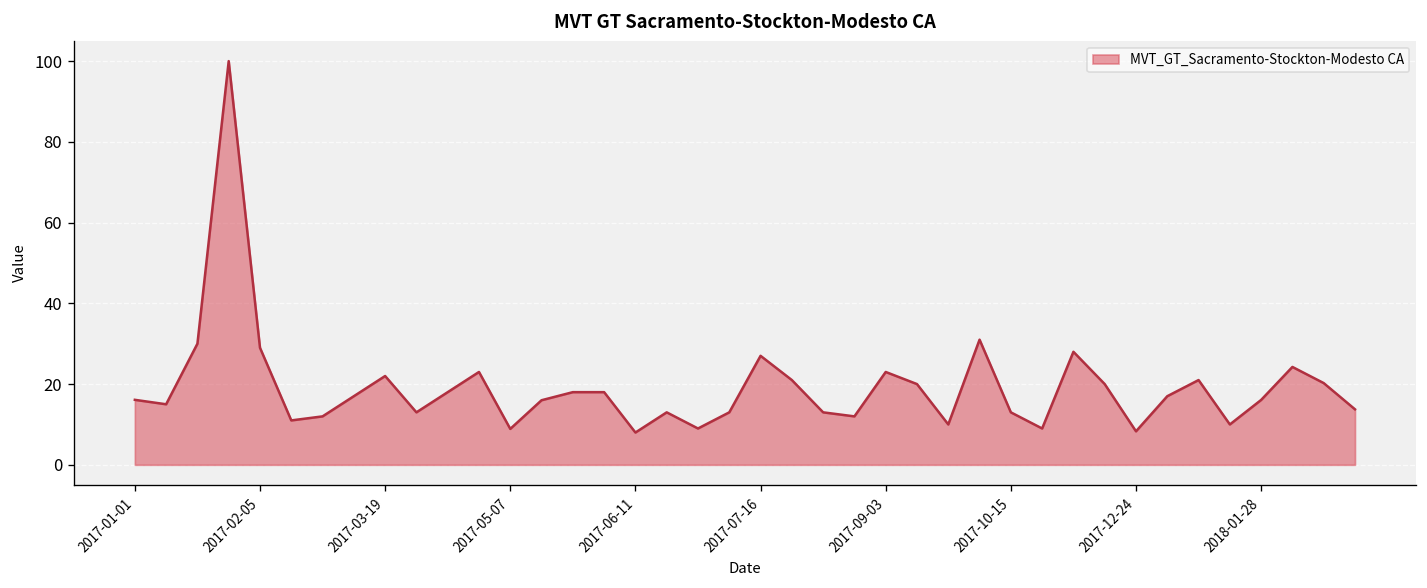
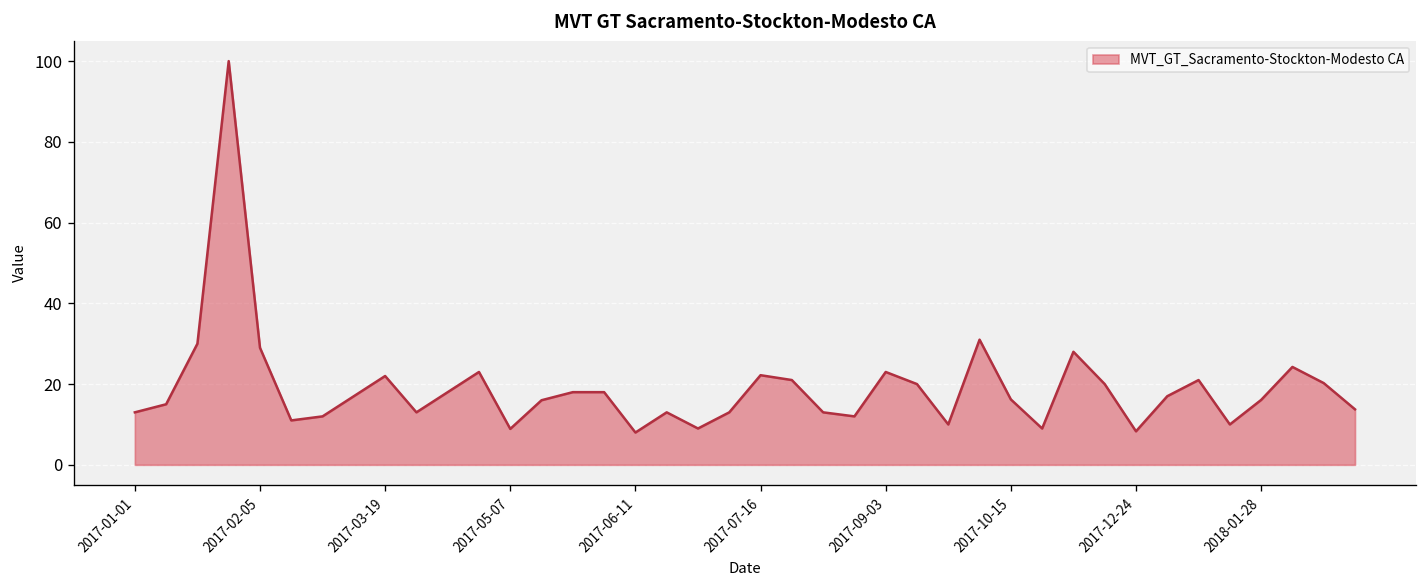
  {
-   "2017-01-01": 16,
+   "2017-01-01": 13,
    "2017-02-05": 29,
    "2017-03-19": 22,
    "2017-05-07": 9,
    "2017-06-11": 8,
-   "2017-07-16": 27,
+   "2017-07-16": 22,
    "2017-09-03": 23,
-   "2017-10-15": 13,
+   "2017-10-15": 16,
    "2017-12-24": 8,
    "2018-01-28": 16
  }
